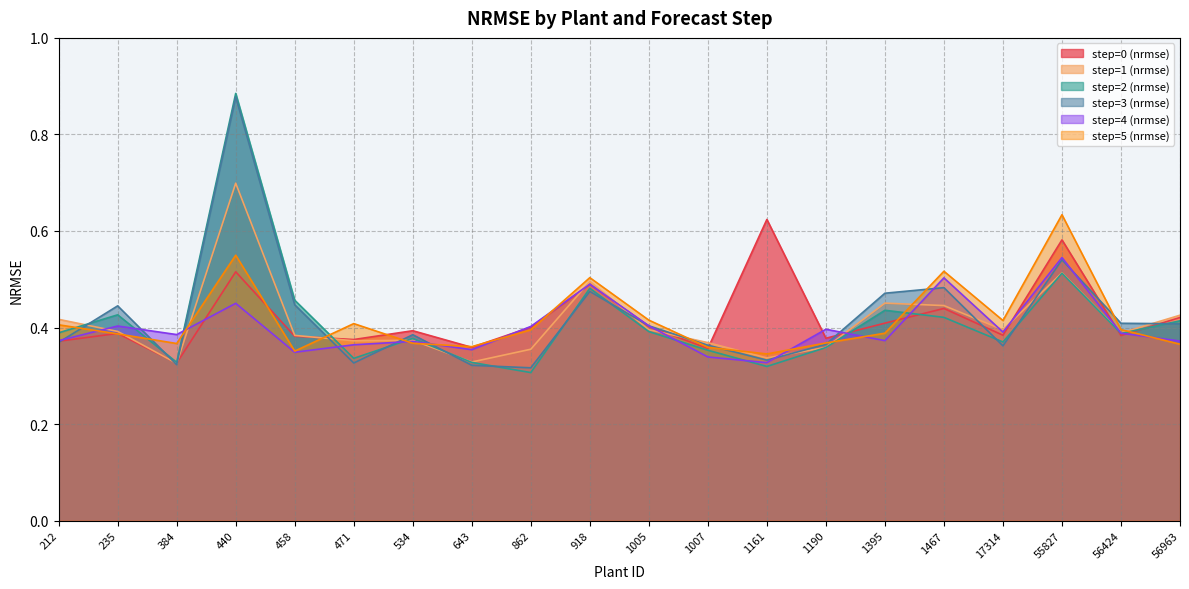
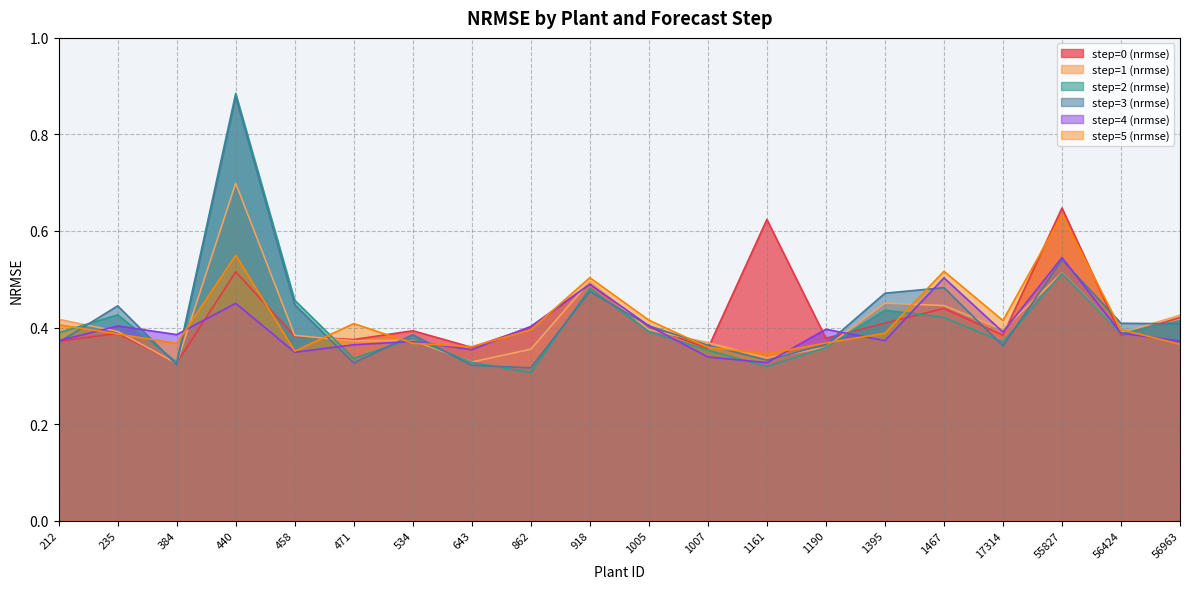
  {
    "step=0 (nrmse)": {
      "440": 0.52,
      "534": 0.39,
      "1161": 0.62,
      "1190": 0.38,
      "1395": 0.41,
      "1467": 0.44,
      "17314": 0.38,
-     "55827": 0.58
+     "55827": 0.65
    },
    "step=4 (nrmse)": {
      "235": 0.40,
      "384": 0.39,
      "440": 0.45,
      "471": 0.36,
      "1007": 0.34,
      "1190": 0.40,
      "1395": 0.37,
      "1467": 0.50,
      "56963": 0.37
    }
  }
